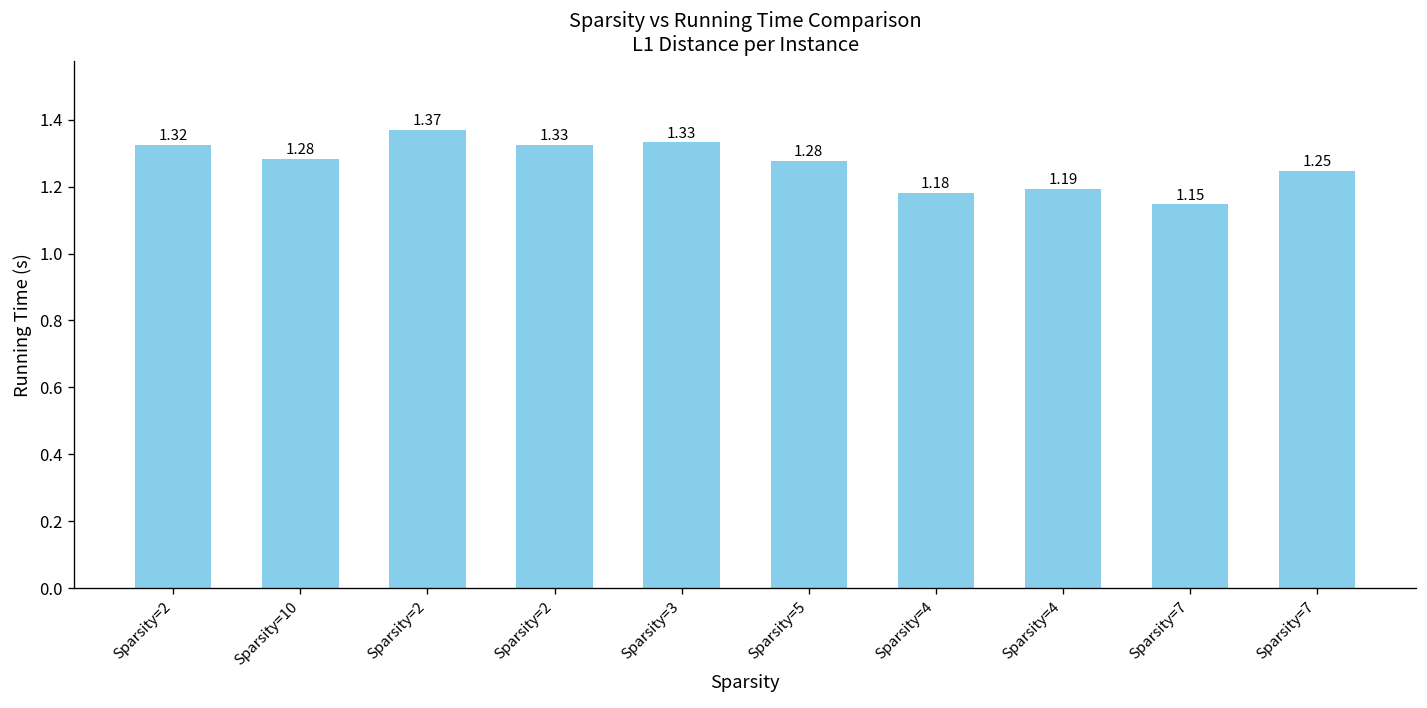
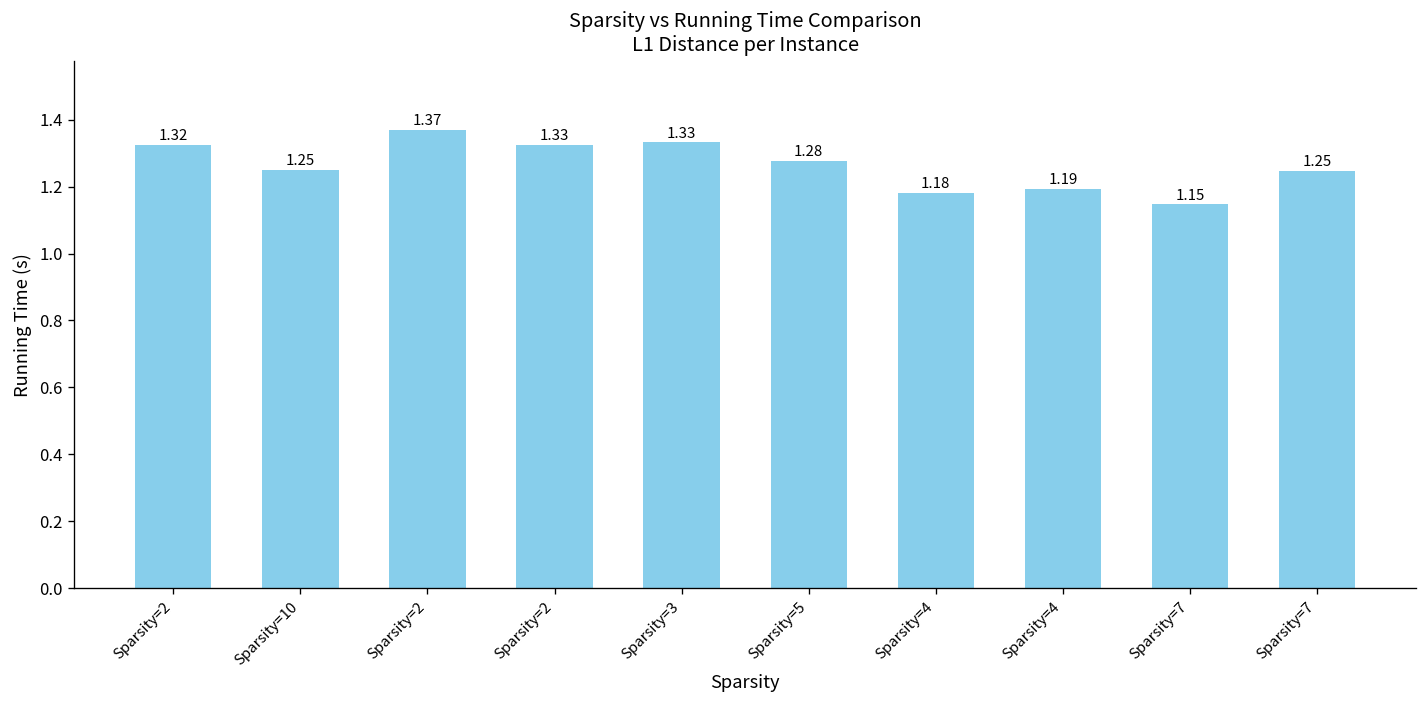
  {
-   "Sparsity=10": 1.28,
+   "Sparsity=10": 1.25,
    "Sparsity=3": 1.33,
    "Sparsity=5": 1.28
  }
